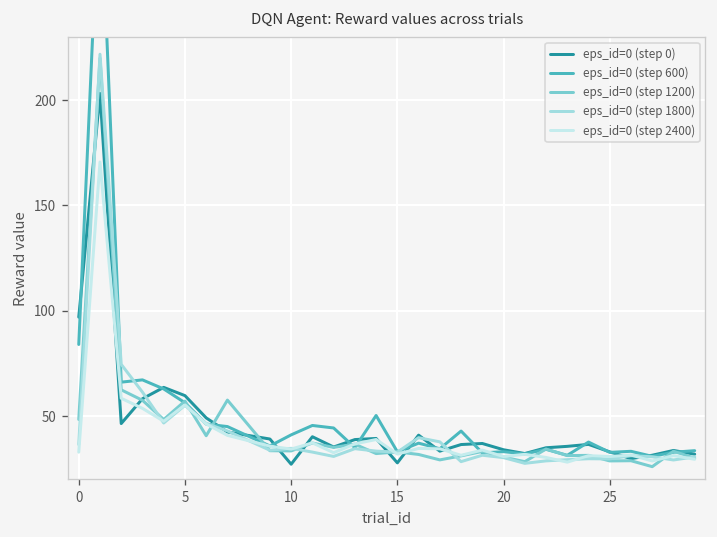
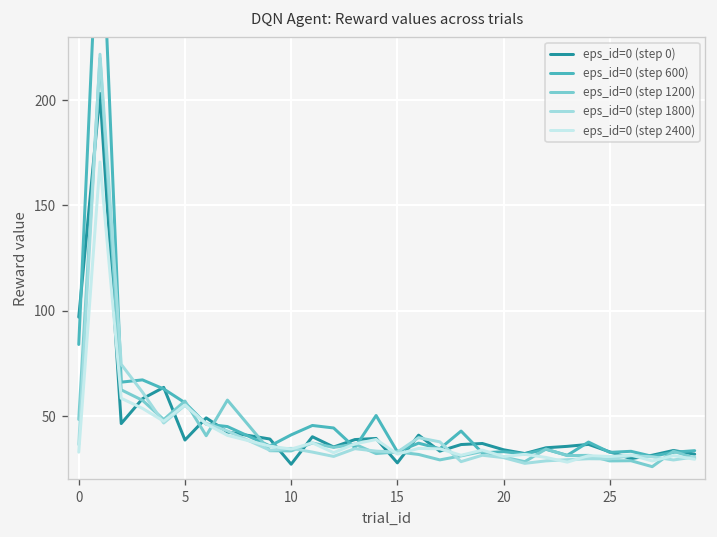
  {
    "eps_id=0 (step 0)": {
      "0": 97,
-     "5": 60,
+     "5": 39,
      "10": 27,
      "15": 28
    }
  }
